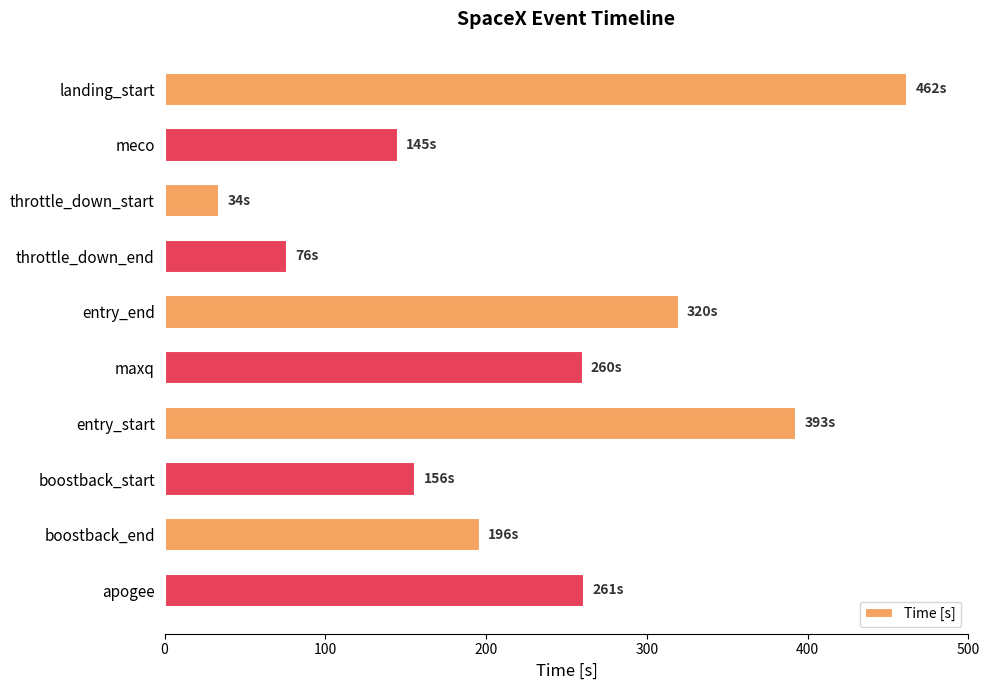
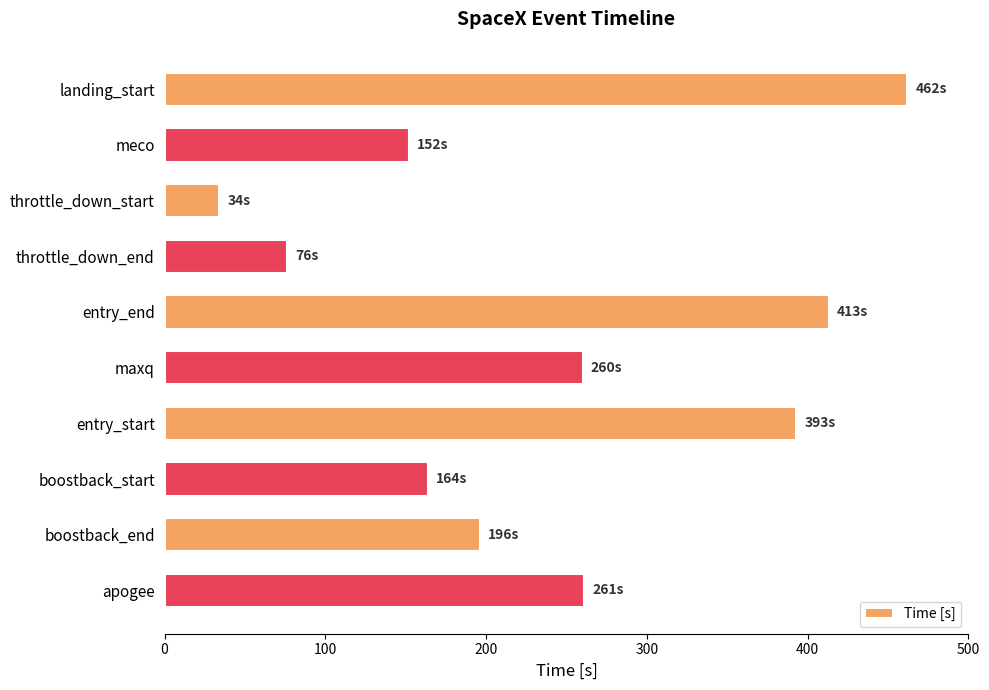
  {
    "landing_start": "462s",
-   "meco": "145s",
+   "meco": "152s",
    "throttle_down_start": "34s",
    "throttle_down_end": "76s",
-   "entry_end": "320s",
+   "entry_end": "413s",
    "maxq": "260s",
    "entry_start": "393s",
-   "boostback_start": "156s",
+   "boostback_start": "164s",
    "boostback_end": "196s",
    "apogee": "261s"
  }
